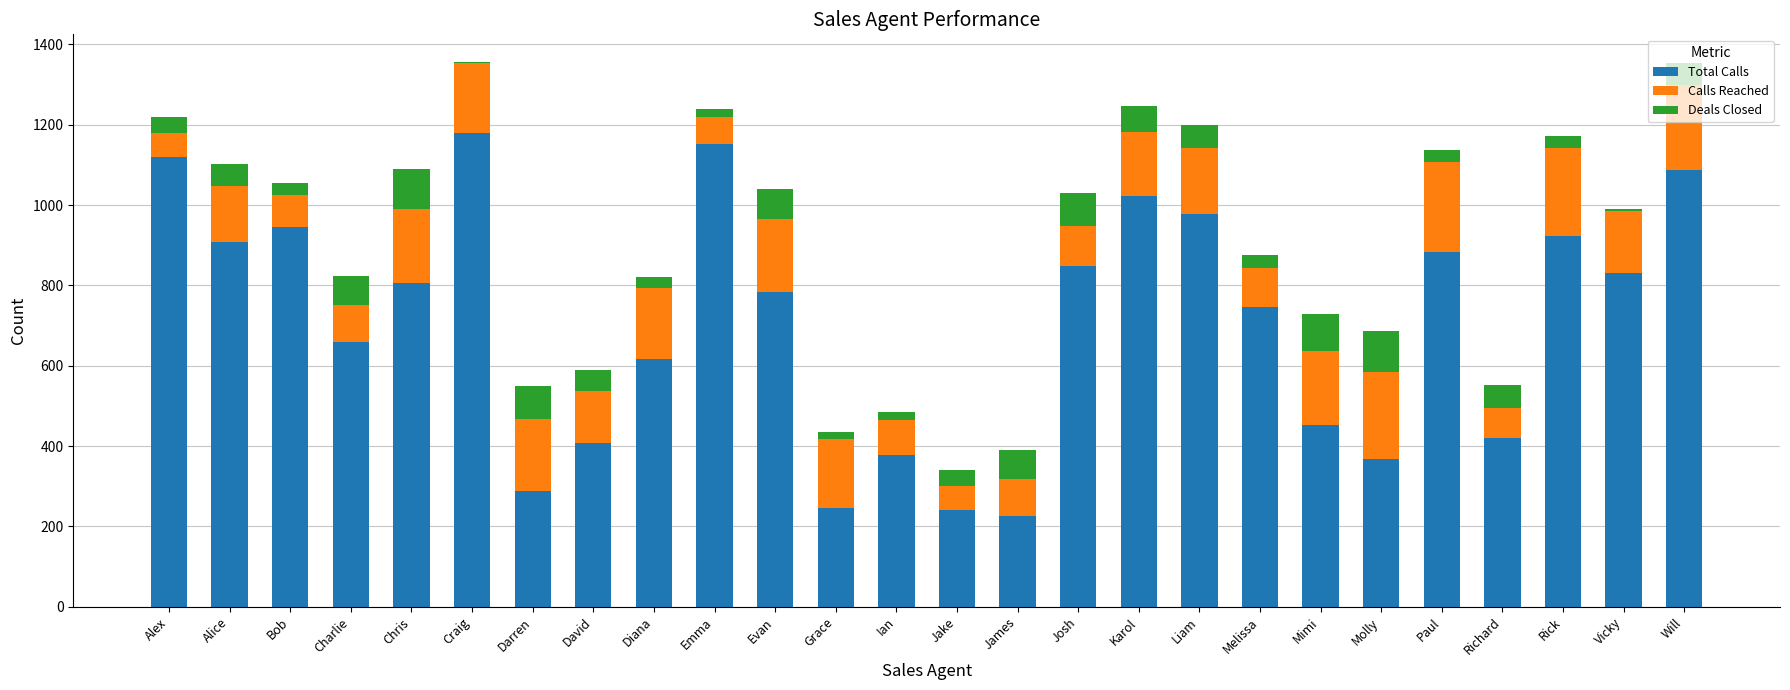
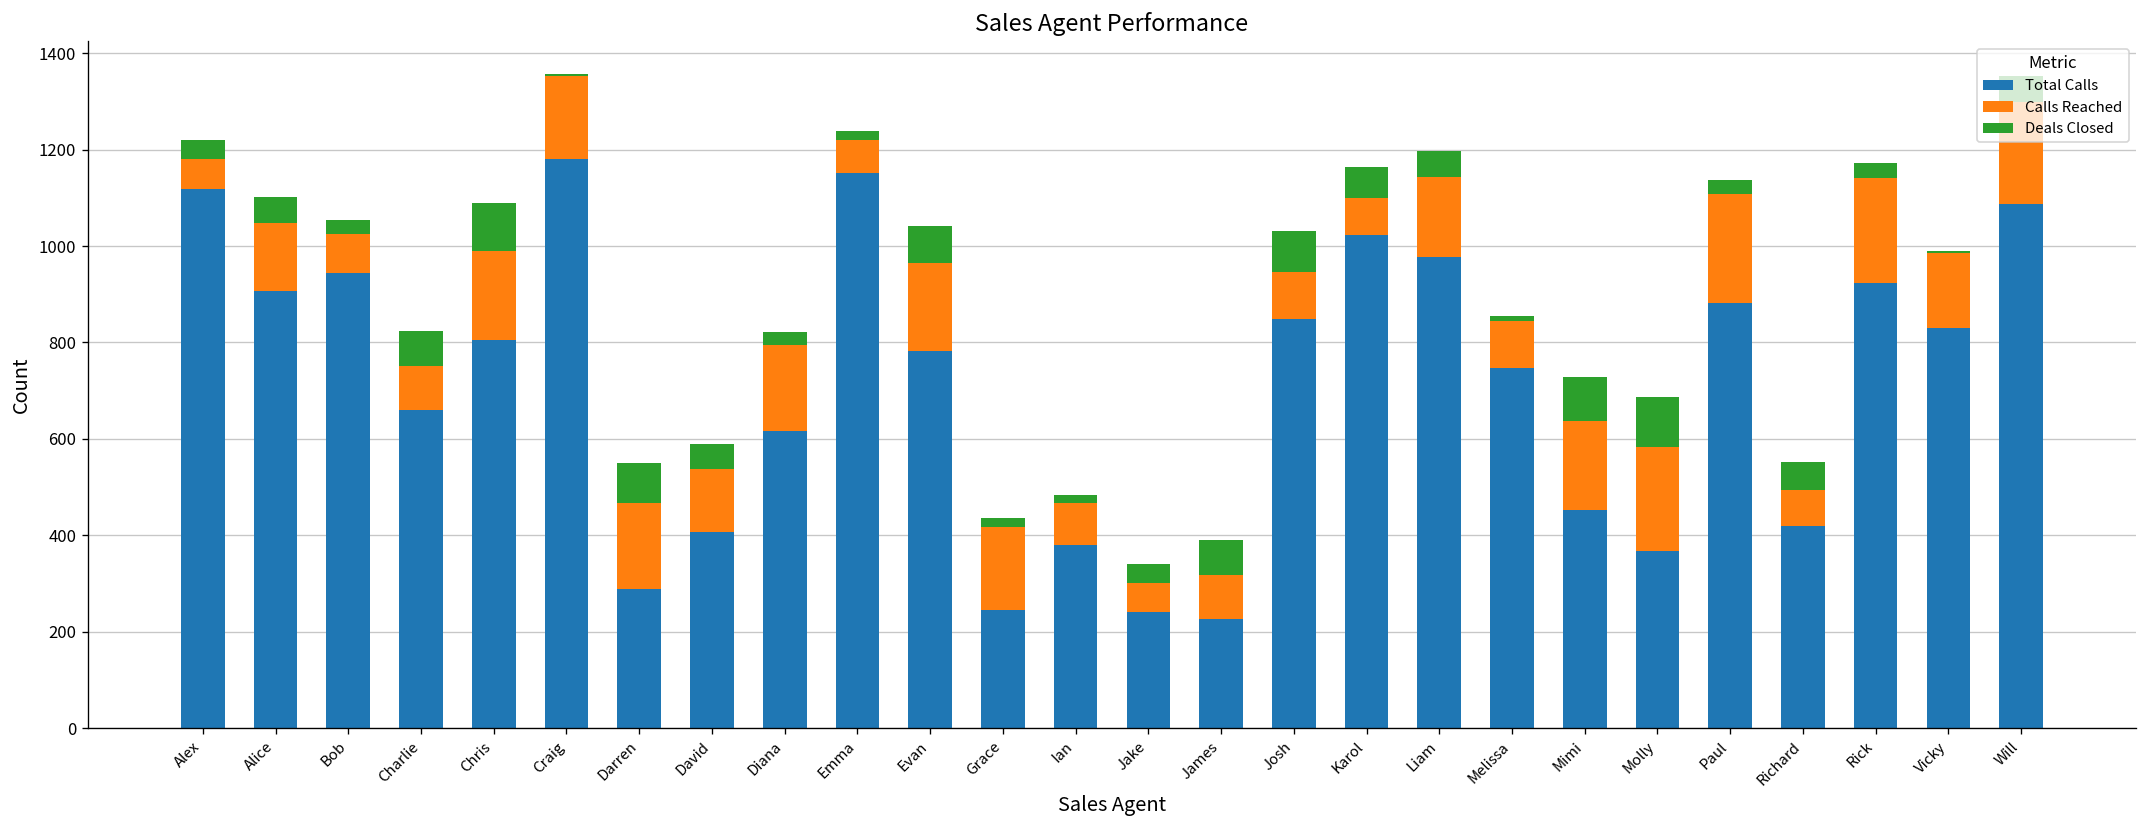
  {
    "Total Calls": {
      "Alex": 1120,
      "Alice": 910,
      "Bob": 950,
      "Charlie": 660,
      "Chris": 810,
      "Craig": 1180,
      "Darren": 290,
      "David": 410,
      "Diana": 620,
      "Emma": 1150,
      "Evan": 780,
      "Grace": 250,
      "Ian": 380,
      "Jake": 240,
      "James": 230,
      "Josh": 850,
      "Karol": 1020,
      "Liam": 980,
      "Melissa": 750,
      "Mimi": 450,
      "Molly": 370,
      "Paul": 880,
      "Richard": 420,
      "Rick": 920,
      "Vicky": 830,
      "Will": 1090
    },
    "Calls Reached": {
      "Alex": 60,
      "Alice": 140,
      "Bob": 80,
      "Charlie": 90,
      "Chris": 180,
      "Craig": 170,
      "Darren": 180,
      "David": 130,
      "Diana": 180,
      "Emma": 70,
      "Evan": 180,
      "Grace": 170,
      "Ian": 90,
      "Jake": 60,
      "James": 90,
      "Josh": 100,
-     "Karol": 160,
+     "Karol": 80,
      "Liam": 170,
      "Melissa": 100,
      "Mimi": 180,
      "Molly": 220,
      "Paul": 230,
      "Richard": 70,
      "Rick": 220,
      "Vicky": 150
    },
    "Deals Closed": {
      "Alex": 40,
      "Alice": 50,
      "Bob": 30,
      "Charlie": 70,
      "Chris": 100,
      "Darren": 80,
      "David": 50,
      "Diana": 30,
      "Emma": 20,
      "Evan": 80,
      "Grace": 20,
      "Ian": 20,
      "Jake": 40,
      "James": 70,
      "Josh": 80,
      "Karol": 60,
      "Liam": 60,
-     "Melissa": 30,
+     "Melissa": 10,
      "Mimi": 90,
      "Molly": 100,
      "Paul": 30,
      "Richard": 60,
      "Rick": 30
    }
  }
